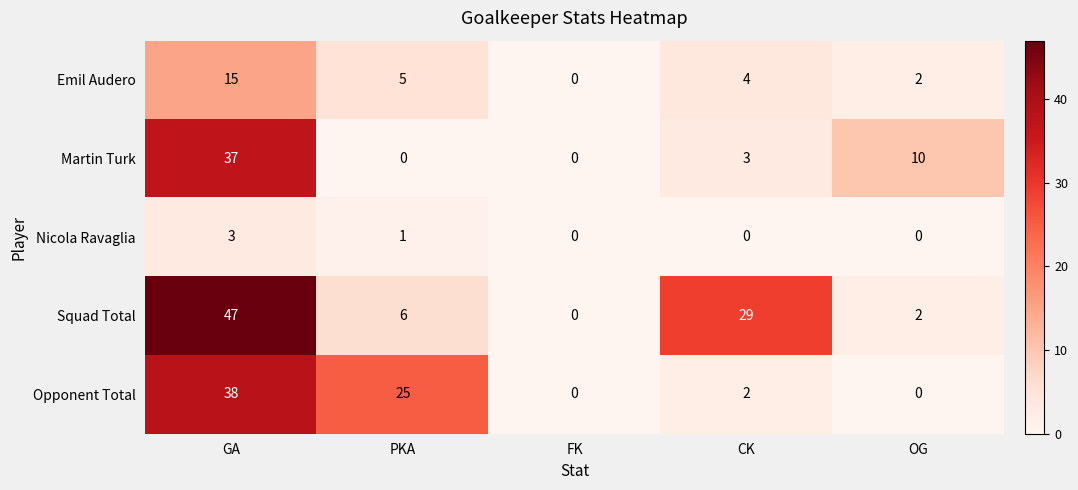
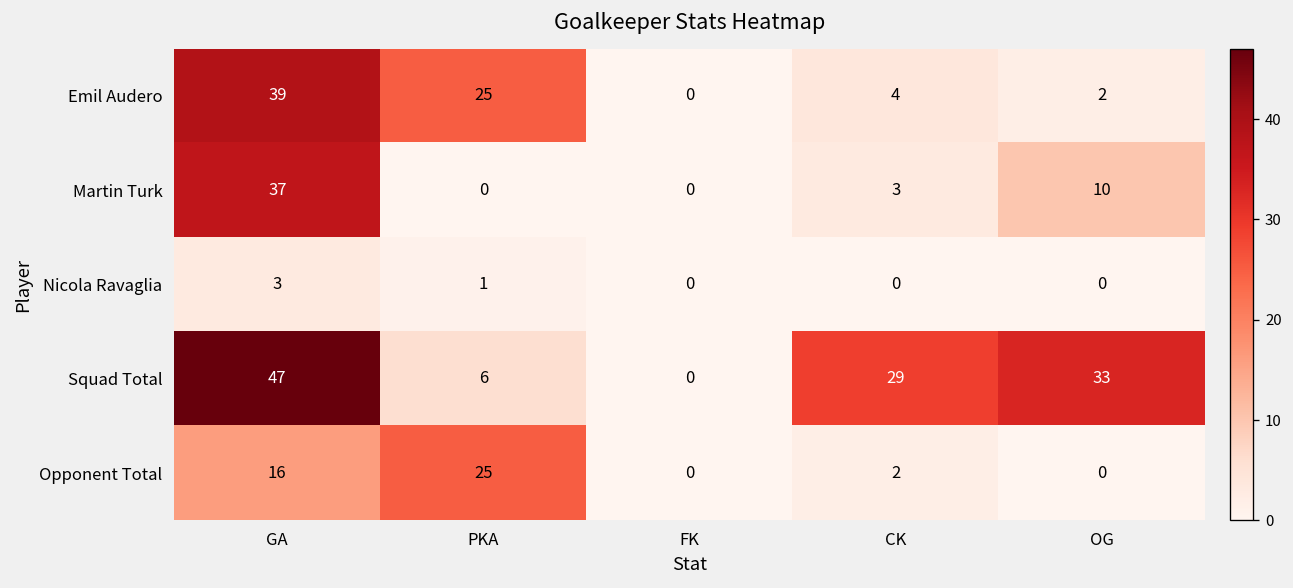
  {
    "Emil Audero": {
-     "GA": 15,
-     "PKA": 5,
+     "GA": 39,
+     "PKA": 25,
      "FK": 0,
      "CK": 4,
      "OG": 2
    },
    "Martin Turk": {
      "GA": 37,
      "PKA": 0,
      "FK": 0,
      "CK": 3,
      "OG": 10
    },
    "Nicola Ravaglia": {
      "GA": 3,
      "PKA": 1,
      "FK": 0,
      "CK": 0,
      "OG": 0
    },
    "Squad Total": {
      "GA": 47,
      "PKA": 6,
      "FK": 0,
      "CK": 29,
-     "OG": 2
+     "OG": 33
    },
    "Opponent Total": {
-     "GA": 38,
+     "GA": 16,
      "PKA": 25,
      "FK": 0,
      "CK": 2,
      "OG": 0
    }
  }
